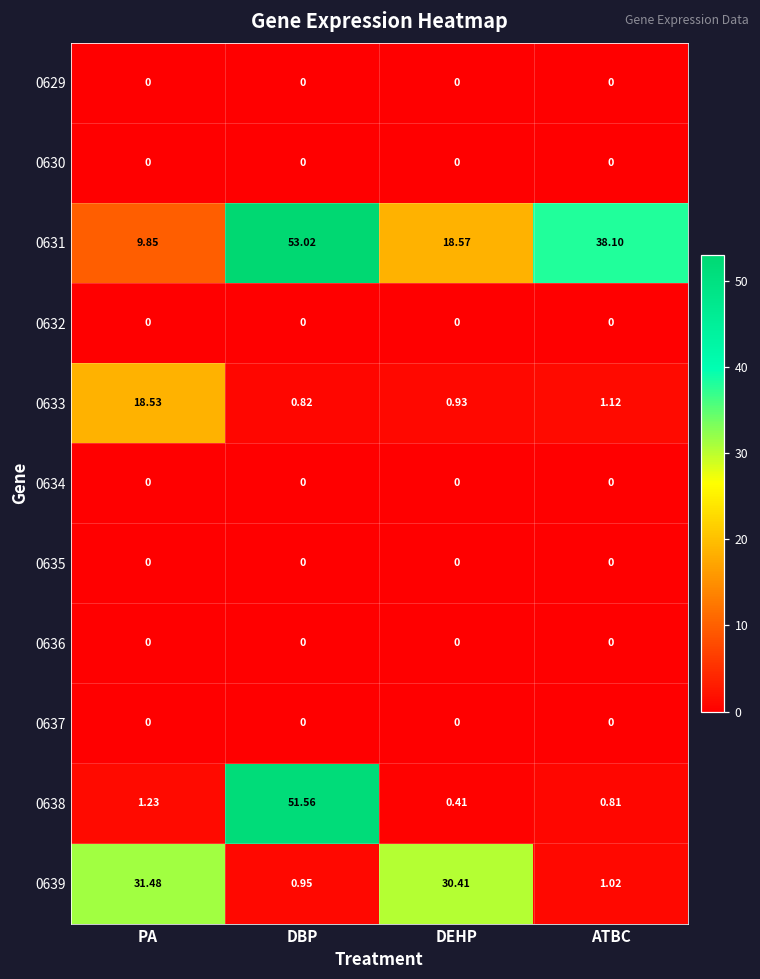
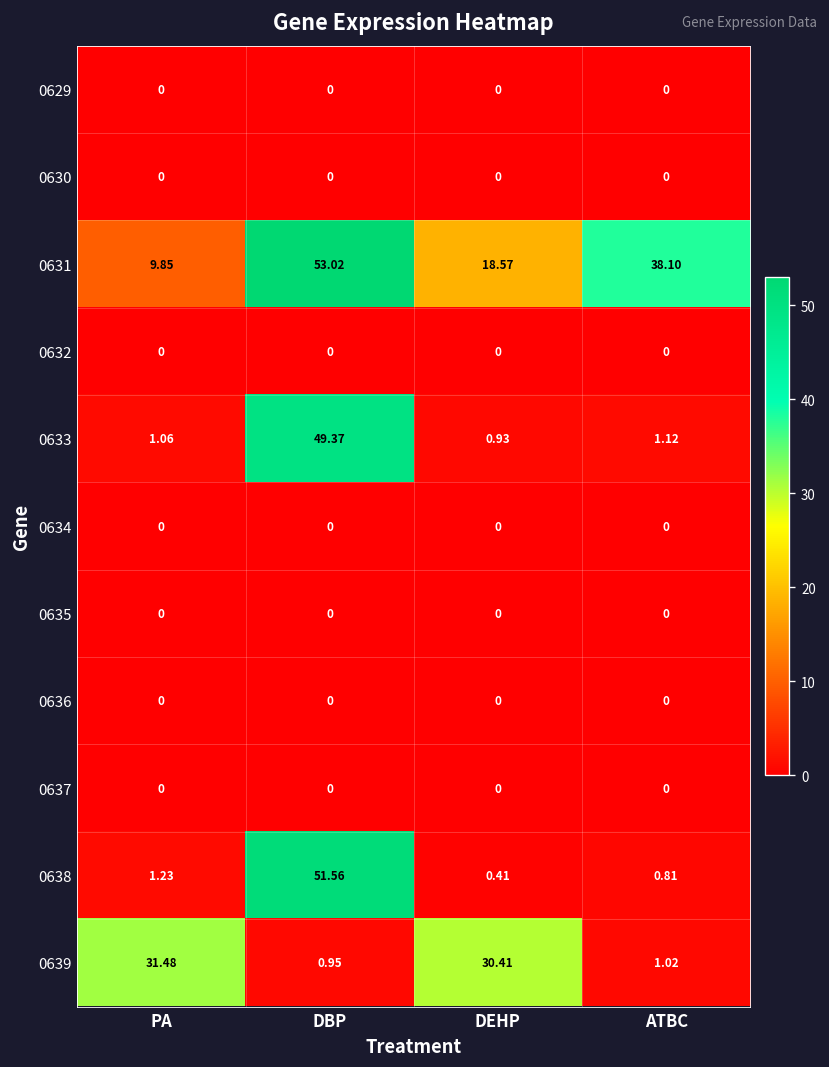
  {
    "0629": {
      "PA": 0,
      "DBP": 0,
      "DEHP": 0,
      "ATBC": 0
    },
    "0630": {
      "PA": 0,
      "DBP": 0,
      "DEHP": 0,
      "ATBC": 0
    },
    "0631": {
      "PA": 9.85,
      "DBP": 53.02,
      "DEHP": 18.57,
      "ATBC": 38.10
    },
    "0632": {
      "PA": 0,
      "DBP": 0,
      "DEHP": 0,
      "ATBC": 0
    },
    "0633": {
-     "PA": 18.53,
-     "DBP": 0.82,
+     "PA": 1.06,
+     "DBP": 49.37,
      "DEHP": 0.93,
      "ATBC": 1.12
    },
    "0634": {
      "PA": 0,
      "DBP": 0,
      "DEHP": 0,
      "ATBC": 0
    },
    "0635": {
      "PA": 0,
      "DBP": 0,
      "DEHP": 0,
      "ATBC": 0
    },
    "0636": {
      "PA": 0,
      "DBP": 0,
      "DEHP": 0,
      "ATBC": 0
    },
    "0637": {
      "PA": 0,
      "DBP": 0,
      "DEHP": 0,
      "ATBC": 0
    },
    "0638": {
      "PA": 1.23,
      "DBP": 51.56,
      "DEHP": 0.41,
      "ATBC": 0.81
    },
    "0639": {
      "PA": 31.48,
      "DBP": 0.95,
      "DEHP": 30.41,
      "ATBC": 1.02
    }
  }
